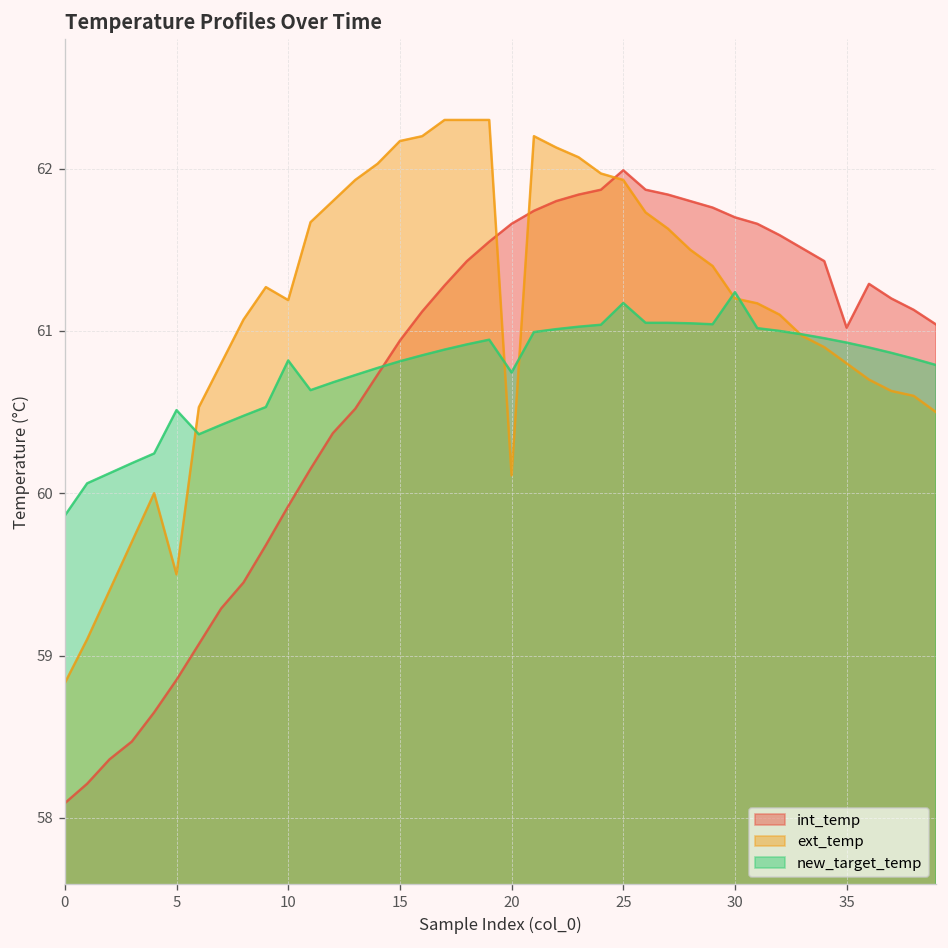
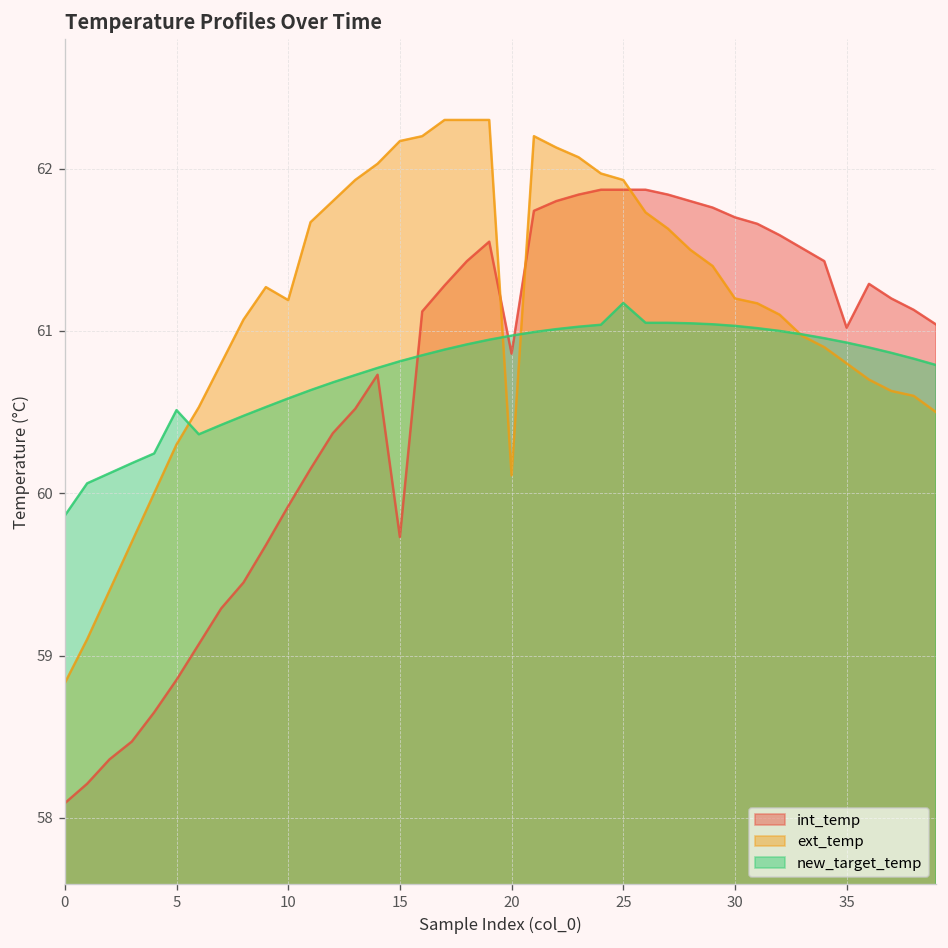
  {
    "int_temp": {
      "0": 58.09,
      "5": 58.85,
      "10": 59.92,
-     "15": 60.94,
-     "20": 61.66,
-     "25": 61.99,
+     "15": 59.73,
+     "20": 60.86,
+     "25": 61.87,
      "30": 61.70,
      "35": 61.02
    },
    "ext_temp": {
      "0": 58.83,
-     "5": 59.5,
+     "5": 60.3,
      "10": 61.2,
      "15": 62.17,
      "20": 60.1,
      "25": 61.93,
      "30": 61.2,
      "35": 60.8
    },
    "new_target_temp": {
      "0": 59.86,
      "5": 60.51,
-     "10": 60.82,
+     "10": 60.58,
      "15": 60.81,
-     "20": 60.74,
+     "20": 60.97,
      "25": 61.17,
-     "30": 61.24,
+     "30": 61.03,
      "35": 60.93
    }
  }
